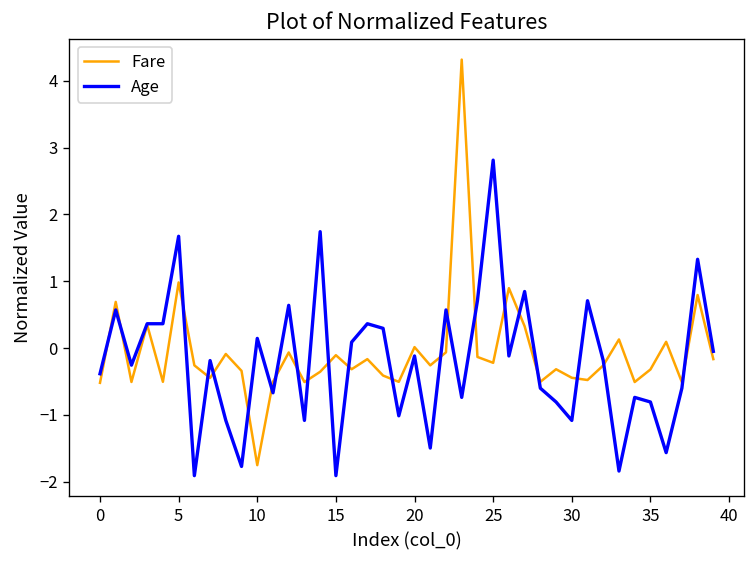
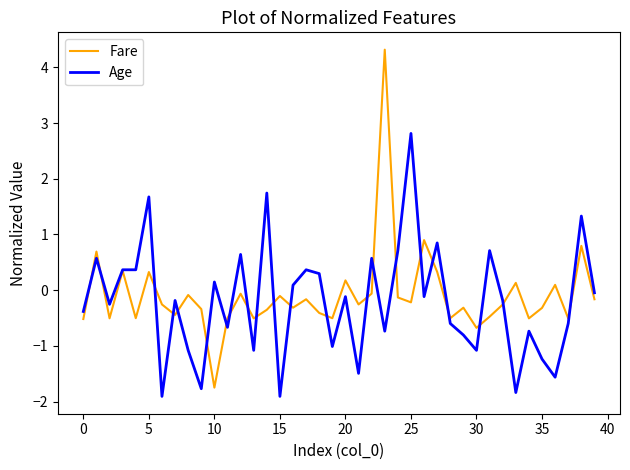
  {
    "Fare": {
      "0": -0.5,
-     "5": 1.0,
+     "5": 0.3,
      "10": -1.8,
      "15": -0.1,
-     "20": 0.0,
+     "20": 0.2,
      "25": -0.2,
-     "30": -0.4,
+     "30": -0.7,
      "35": -0.3
    },
    "Age": {
      "0": -0.4,
      "5": 1.7,
      "10": 0.1,
      "15": -1.9,
      "20": -0.1,
      "25": 2.8,
      "30": -1.1,
-     "35": -0.8
+     "35": -1.2
    }
  }
